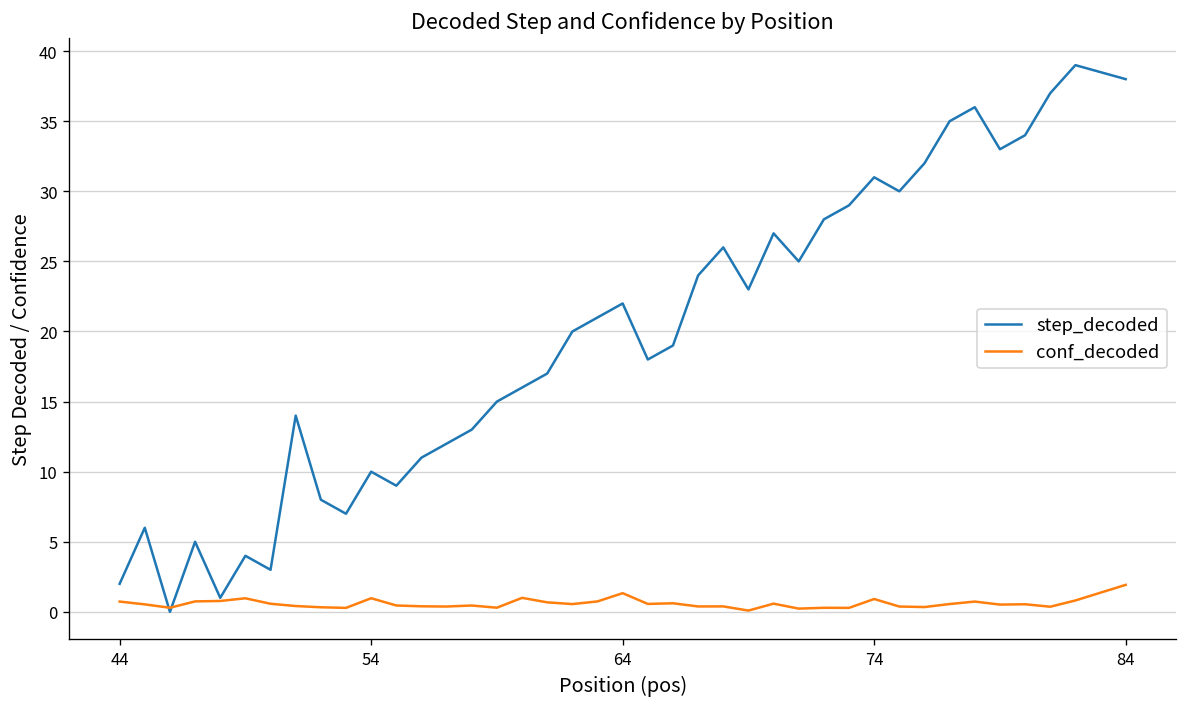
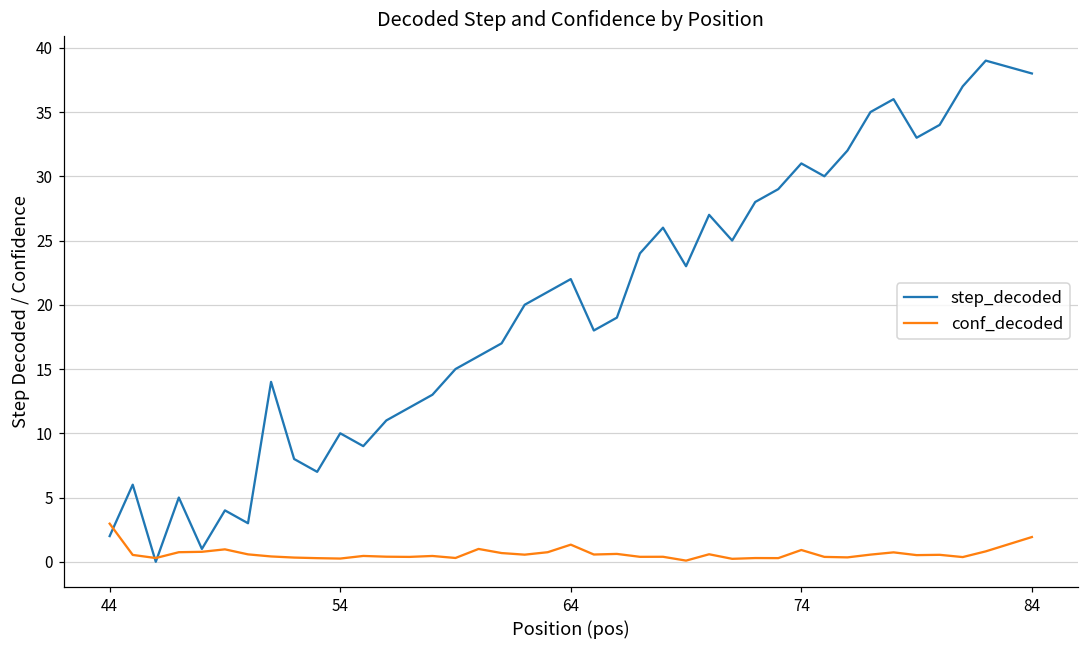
  {
    "step_decoded": {
      "44": 2.0,
      "54": 10.0,
      "64": 22.0,
      "74": 31.0,
      "84": 38.0
    },
    "conf_decoded": {
-     "44": 0.7,
-     "54": 1.0,
+     "44": 3.0,
+     "54": 0.3,
      "64": 1.3,
      "74": 0.9,
      "84": 1.9
    }
  }
